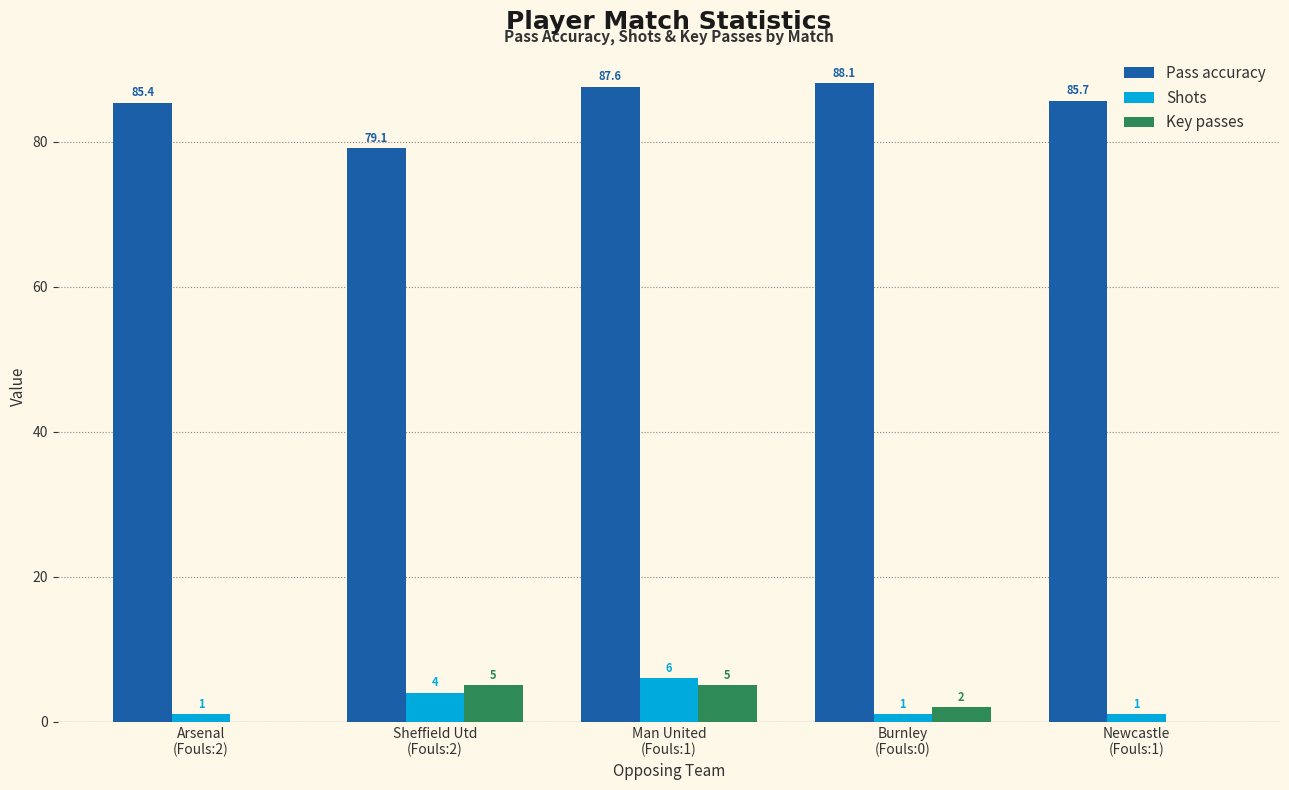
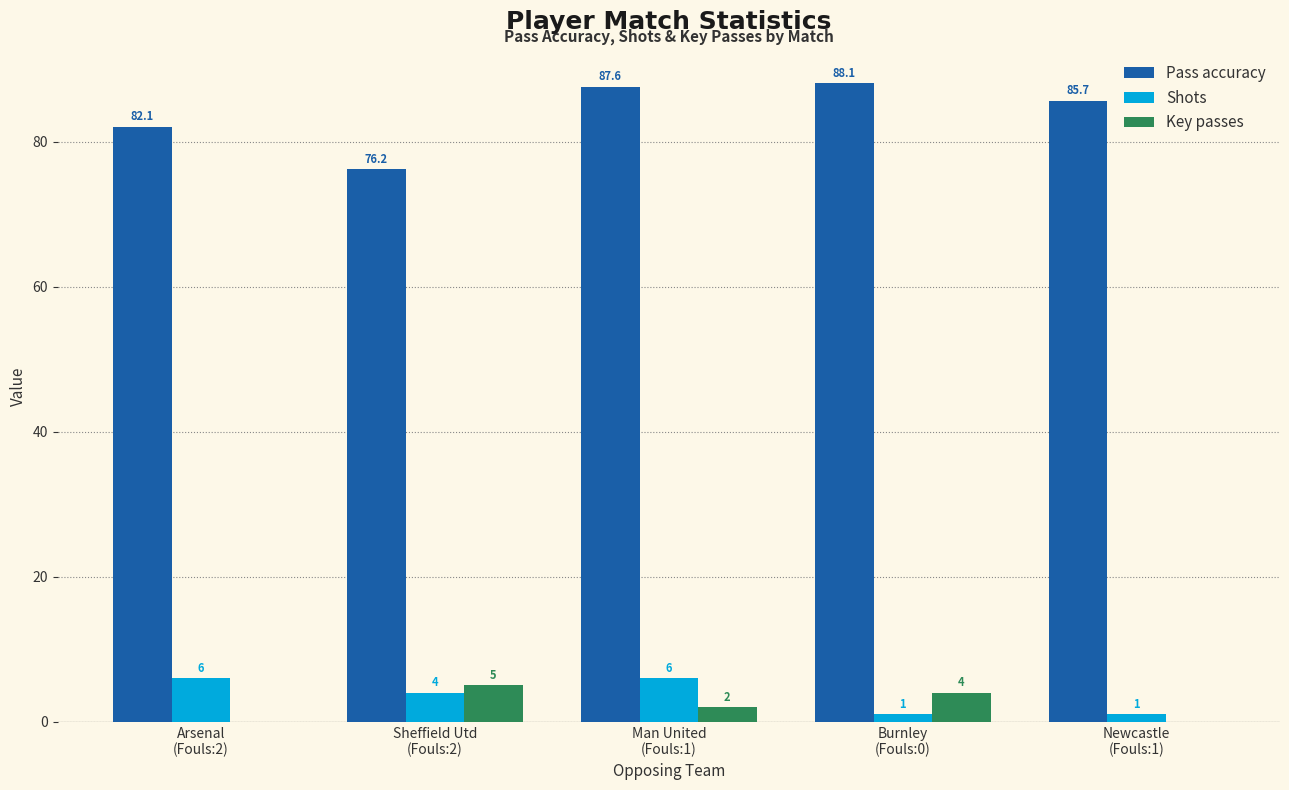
  {
    "Pass accuracy": {
-     "Arsenal (Fouls:2)": 85.4,
-     "Sheffield Utd (Fouls:2)": 79.1,
+     "Arsenal (Fouls:2)": 82.1,
+     "Sheffield Utd (Fouls:2)": 76.2,
      "Man United (Fouls:1)": 87.6,
      "Burnley (Fouls:0)": 88.1,
      "Newcastle (Fouls:1)": 85.7
    },
    "Shots": {
-     "Arsenal (Fouls:2)": 1,
+     "Arsenal (Fouls:2)": 6,
      "Sheffield Utd (Fouls:2)": 4,
      "Man United (Fouls:1)": 6,
      "Burnley (Fouls:0)": 1,
      "Newcastle (Fouls:1)": 1
    },
    "Key passes": {
      "Sheffield Utd (Fouls:2)": 5,
-     "Man United (Fouls:1)": 5,
-     "Burnley (Fouls:0)": 2
+     "Man United (Fouls:1)": 2,
+     "Burnley (Fouls:0)": 4
    }
  }
